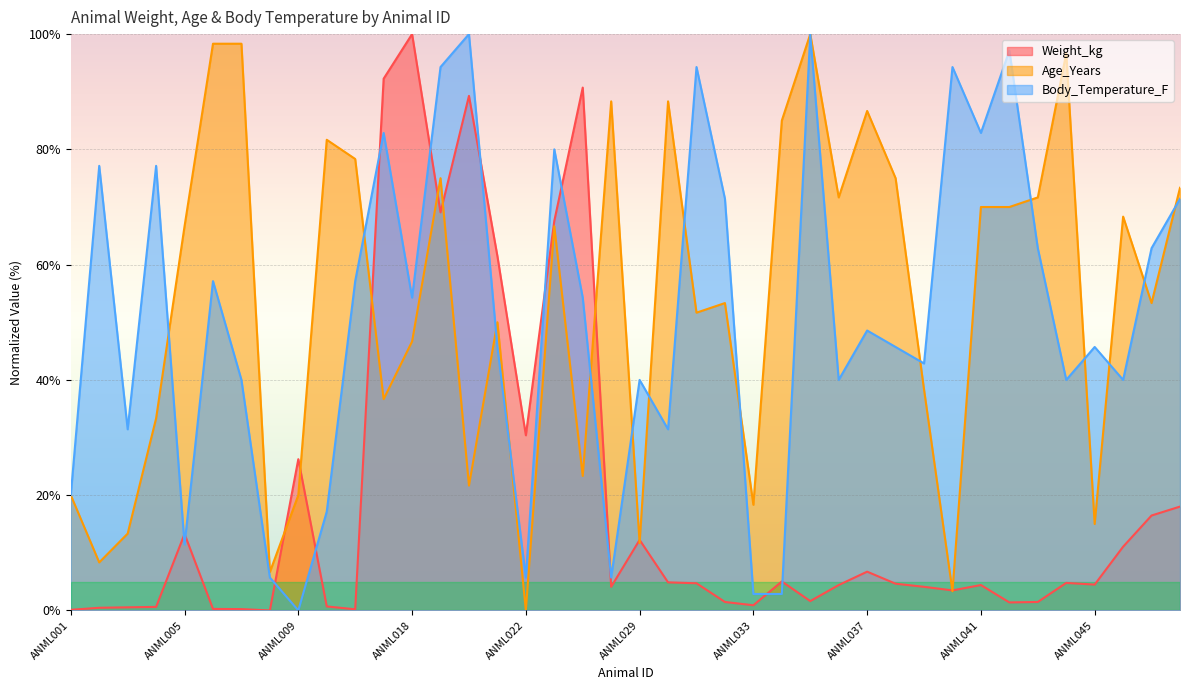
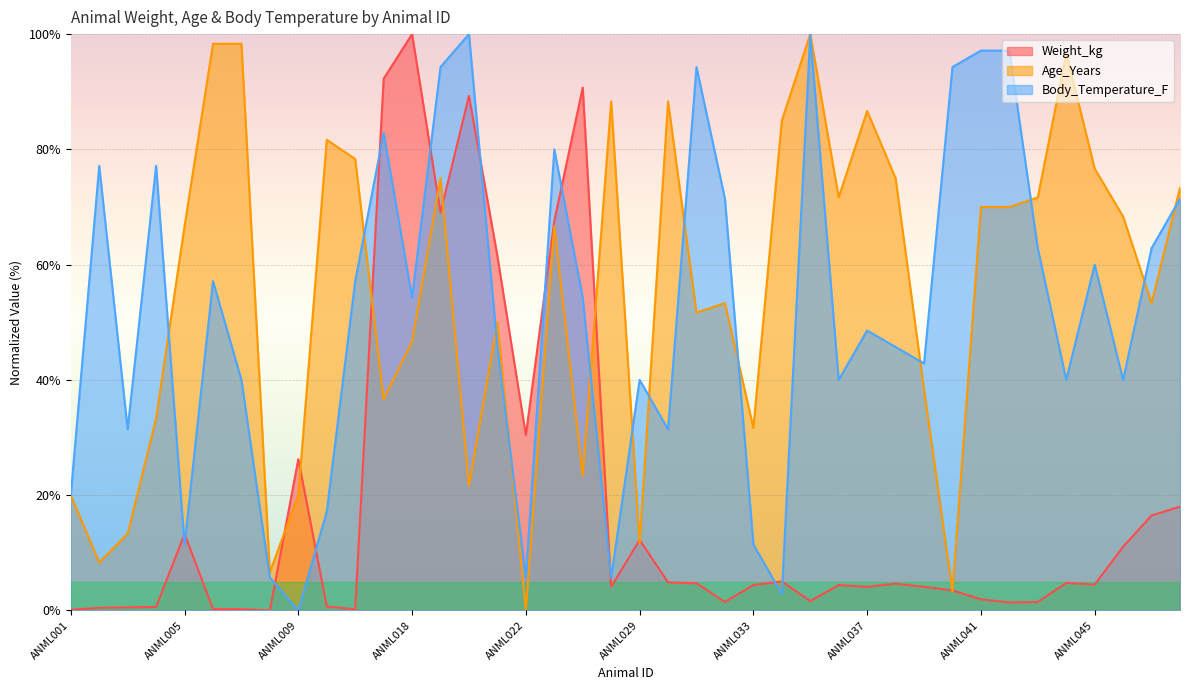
  {
    "Weight_kg": {
      "ANML001": "0%",
      "ANML005": "13%",
      "ANML009": "26%",
      "ANML018": "100%",
      "ANML022": "30%",
      "ANML029": "12%",
-     "ANML033": "1%",
-     "ANML037": "7%",
-     "ANML041": "4%",
+     "ANML033": "4%",
+     "ANML037": "4%",
+     "ANML041": "2%",
      "ANML045": "4%"
    },
    "Age_Years": {
      "ANML005": "67%",
      "ANML009": "20%",
      "ANML018": "47%",
      "ANML022": "0%",
      "ANML029": "12%",
-     "ANML033": "18%",
+     "ANML033": "32%",
      "ANML037": "87%",
      "ANML041": "70%",
-     "ANML045": "15%"
+     "ANML045": "77%"
    },
    "Body_Temperature_F": {
      "ANML005": "11%",
      "ANML009": "0%",
      "ANML018": "54%",
      "ANML022": "6%",
      "ANML029": "40%",
-     "ANML033": "3%",
+     "ANML033": "11%",
      "ANML037": "49%",
-     "ANML041": "83%",
-     "ANML045": "46%"
+     "ANML041": "97%",
+     "ANML045": "60%"
    }
  }
